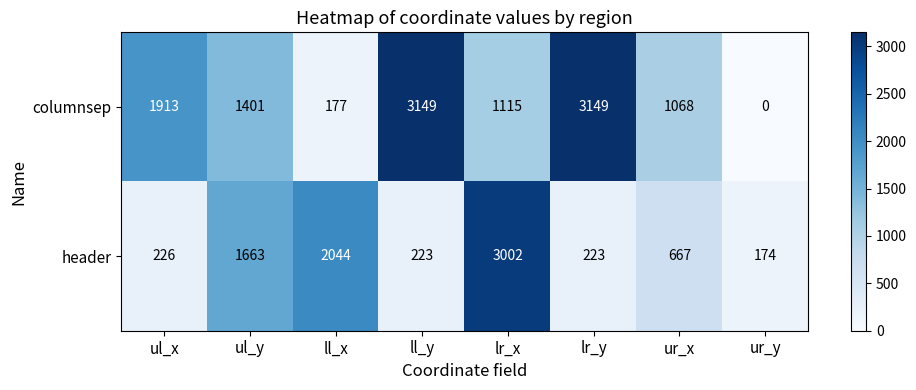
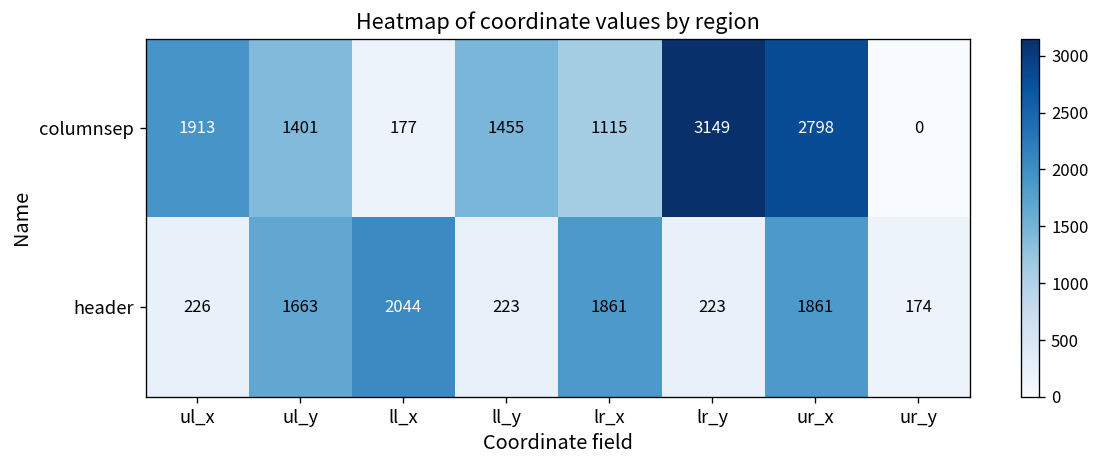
  {
    "columnsep": {
      "ul_x": 1913,
      "ul_y": 1401,
      "ll_x": 177,
-     "ll_y": 3149,
+     "ll_y": 1455,
      "lr_x": 1115,
      "lr_y": 3149,
-     "ur_x": 1068,
+     "ur_x": 2798,
      "ur_y": 0
    },
    "header": {
      "ul_x": 226,
      "ul_y": 1663,
      "ll_x": 2044,
      "ll_y": 223,
-     "lr_x": 3002,
+     "lr_x": 1861,
      "lr_y": 223,
-     "ur_x": 667,
+     "ur_x": 1861,
      "ur_y": 174
    }
  }
